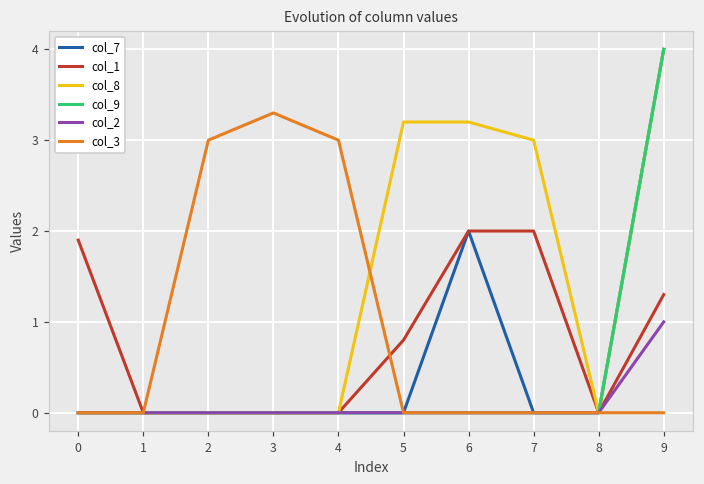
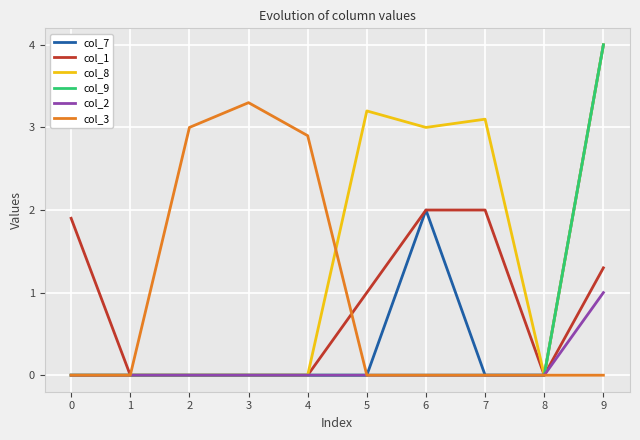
  {
    "col_1": {
      "0": 1.9,
-     "5": 0.8,
+     "5": 1.0,
      "7": 2.0,
      "9": 1.3
    },
    "col_8": {
      "5": 3.2,
-     "6": 3.2,
-     "7": 3.0
+     "6": 3.0,
+     "7": 3.1
    },
    "col_2": {
      "9": 1.0
    },
    "col_3": {
      "2": 3.0,
      "3": 3.3,
-     "4": 3.0,
+     "4": 2.9,
      "9": 0.0
    }
  }
